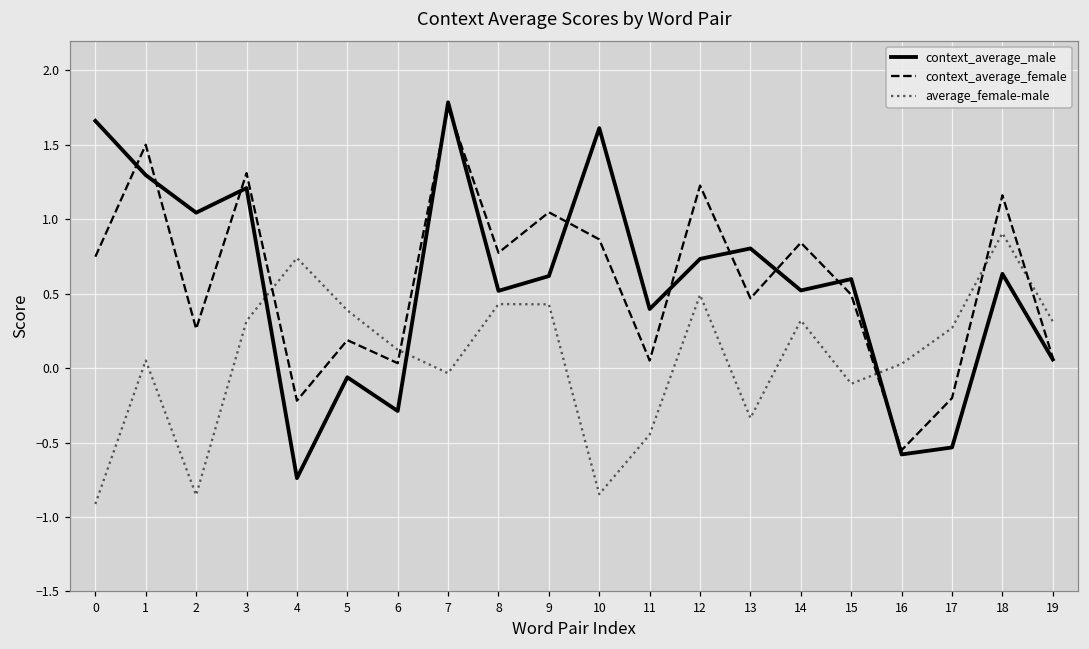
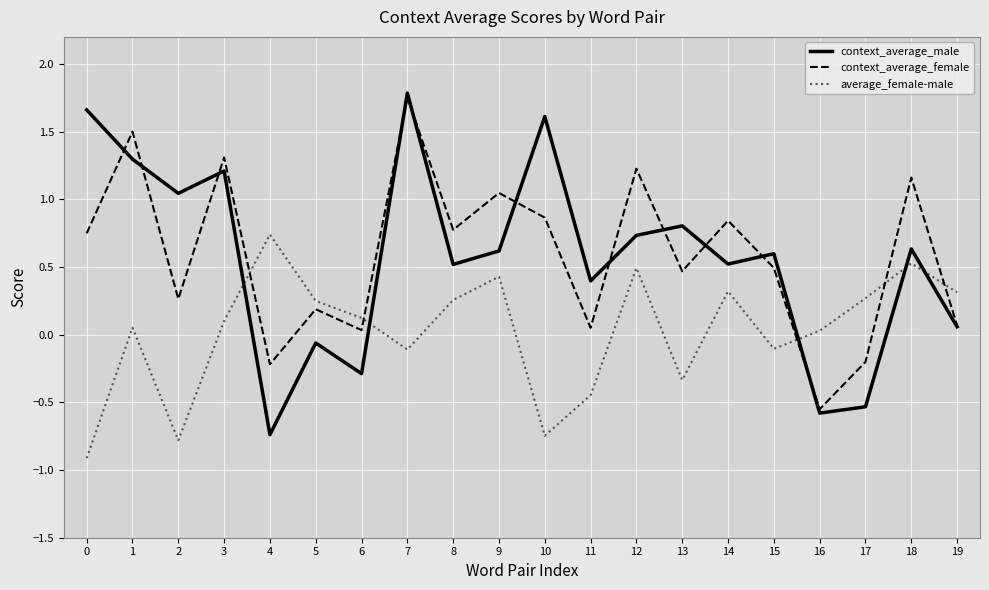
  {
    "average_female-male": {
      "0": -0.91,
      "1": 0.05,
-     "2": -0.85,
-     "3": 0.32,
+     "2": -0.78,
+     "3": 0.10,
      "4": 0.74,
-     "5": 0.39,
+     "5": 0.25,
      "6": 0.12,
-     "7": -0.03,
-     "8": 0.43,
+     "7": -0.11,
+     "8": 0.26,
      "9": 0.43,
-     "10": -0.85,
+     "10": -0.75,
      "11": -0.45,
      "12": 0.49,
      "13": -0.34,
      "14": 0.32,
      "15": -0.10,
      "16": 0.03,
      "17": 0.27,
-     "18": 0.91,
+     "18": 0.53,
      "19": 0.31
    }
  }
